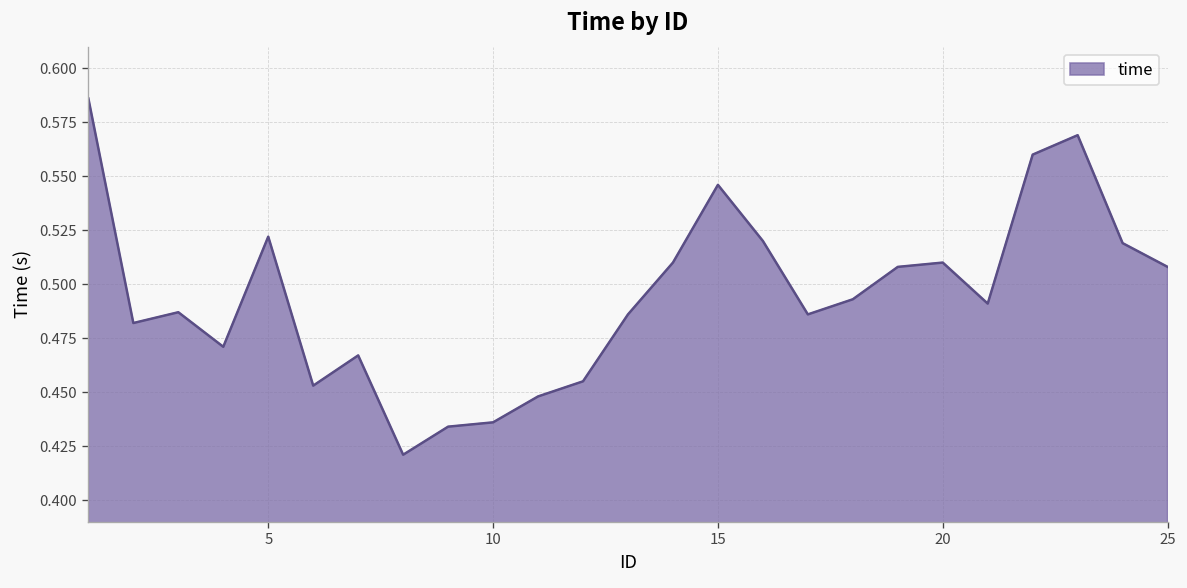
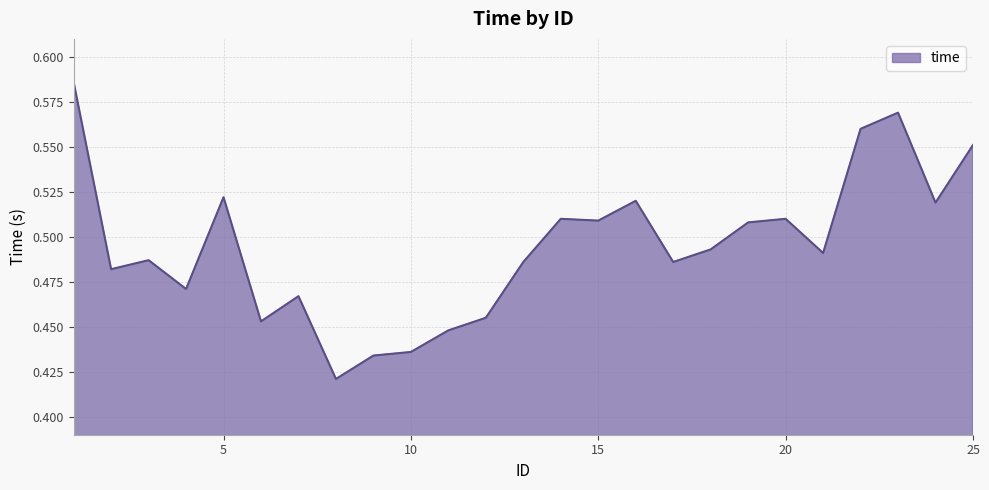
  {
    "5": 0.522,
    "10": 0.436,
-   "15": 0.546,
+   "15": 0.509,
    "20": 0.510,
-   "25": 0.508
+   "25": 0.551
  }
